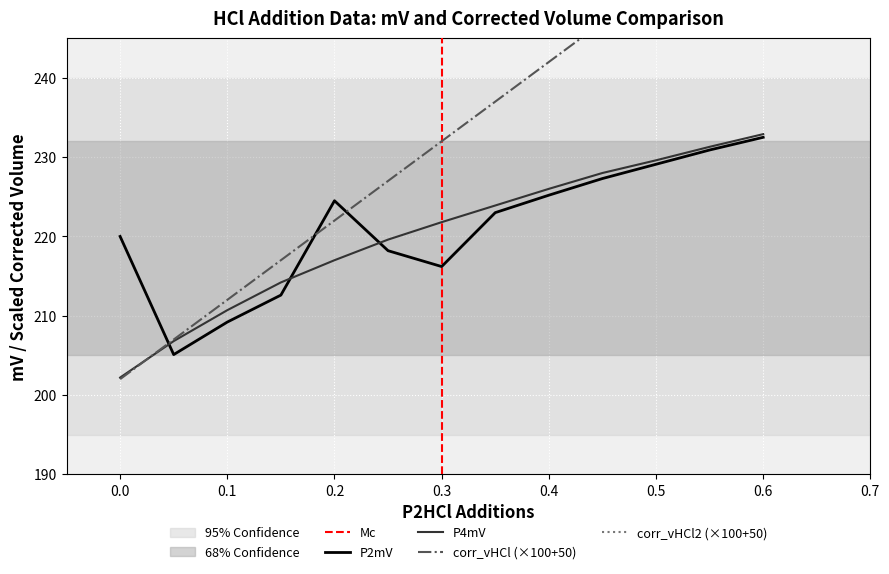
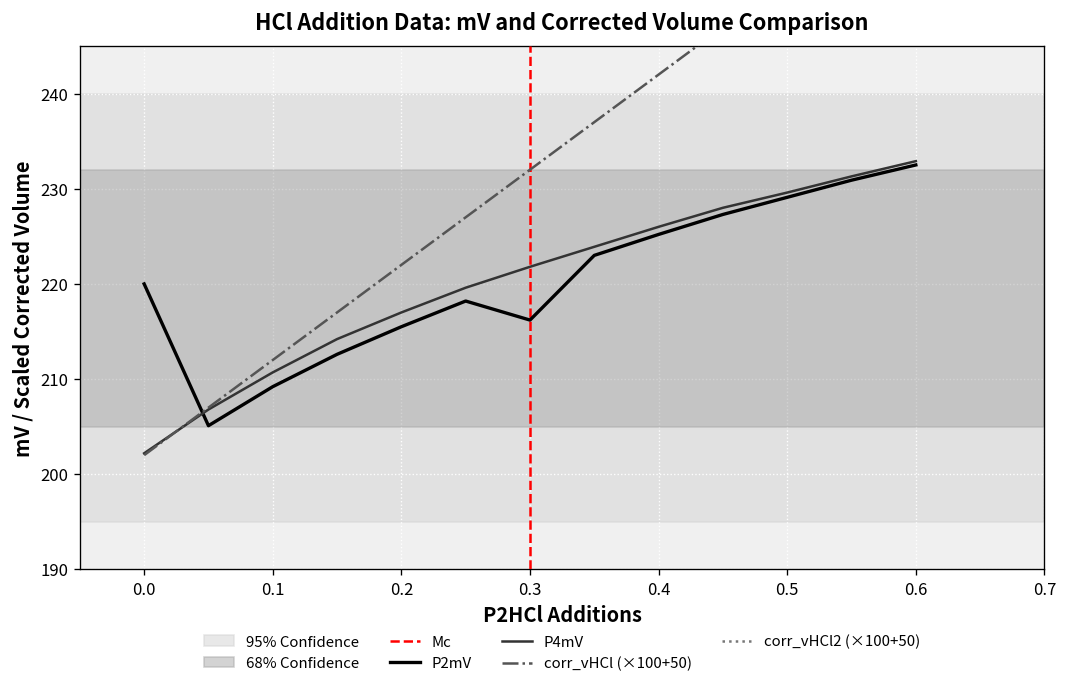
  {
    "P2mV": {
      "0.0": 220,
      "0.1": 209,
-     "0.2": 225,
+     "0.2": 216,
      "0.3": 216,
      "0.4": 225,
      "0.5": 229,
      "0.6": 233
    }
  }
